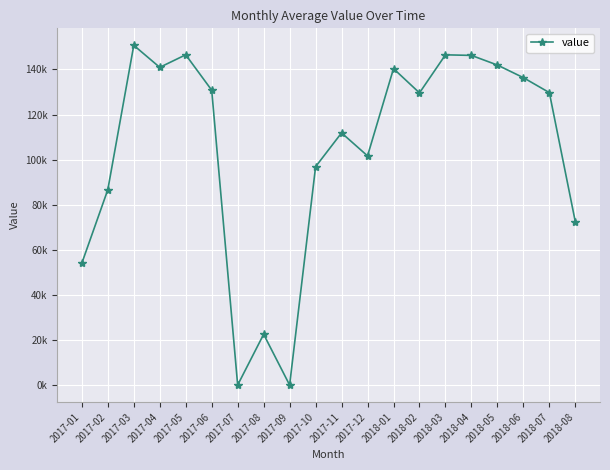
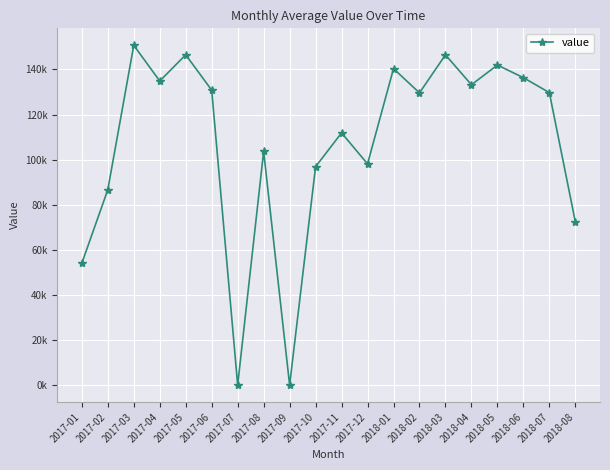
  {
    "2017-01": 54000,
    "2017-02": 87000,
    "2017-03": 151000,
-   "2017-04": 141000,
+   "2017-04": 135000,
    "2017-05": 147000,
    "2017-06": 131000,
    "2017-07": 0,
-   "2017-08": 23000,
+   "2017-08": 104000,
    "2017-09": 0,
    "2017-10": 97000,
    "2017-11": 112000,
-   "2017-12": 102000,
+   "2017-12": 98000,
    "2018-01": 140000,
    "2018-02": 130000,
    "2018-03": 146000,
-   "2018-04": 146000,
+   "2018-04": 133000,
    "2018-05": 142000,
    "2018-06": 136000,
    "2018-07": 130000,
    "2018-08": 72000
  }
